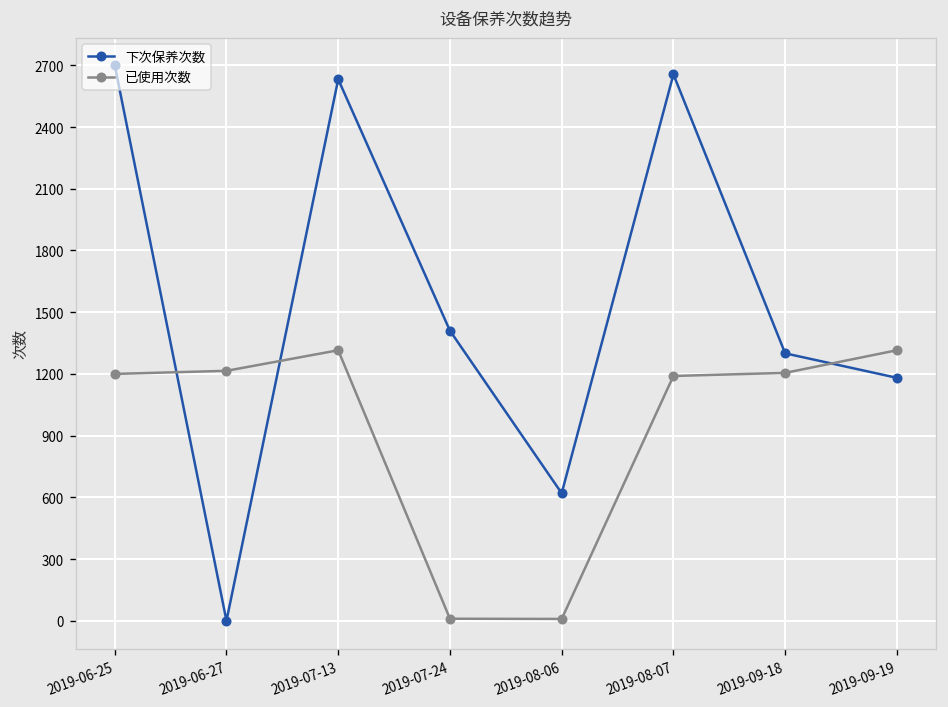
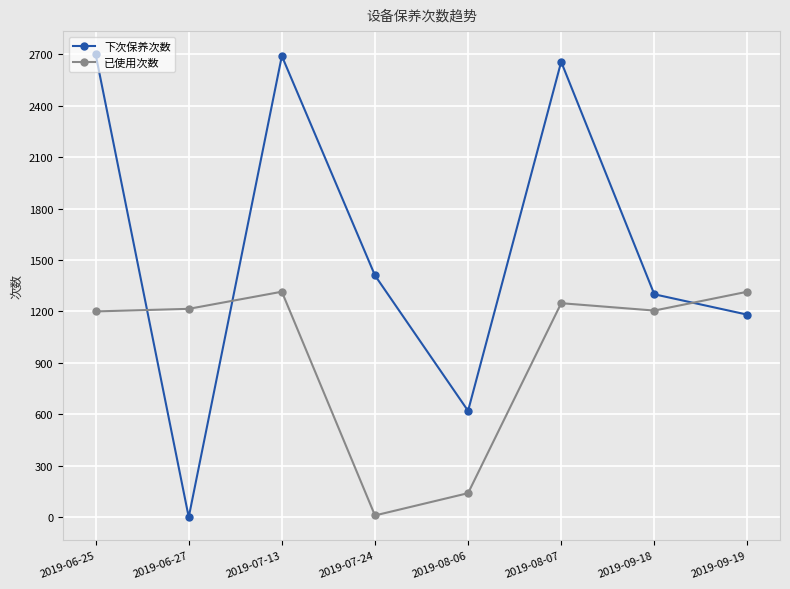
  {
    "下次保养次数": {
      "2019-06-27": 0,
-     "2019-07-13": 2630,
+     "2019-07-13": 2690,
      "2019-07-24": 1410,
      "2019-08-06": 620,
      "2019-08-07": 2660,
      "2019-09-18": 1300,
      "2019-09-19": 1180
    },
    "已使用次数": {
      "2019-06-25": 1200,
      "2019-06-27": 1220,
      "2019-07-13": 1320,
      "2019-07-24": 10,
-     "2019-08-06": 10,
-     "2019-08-07": 1190,
+     "2019-08-06": 140,
+     "2019-08-07": 1250,
      "2019-09-18": 1210,
      "2019-09-19": 1320
    }
  }
